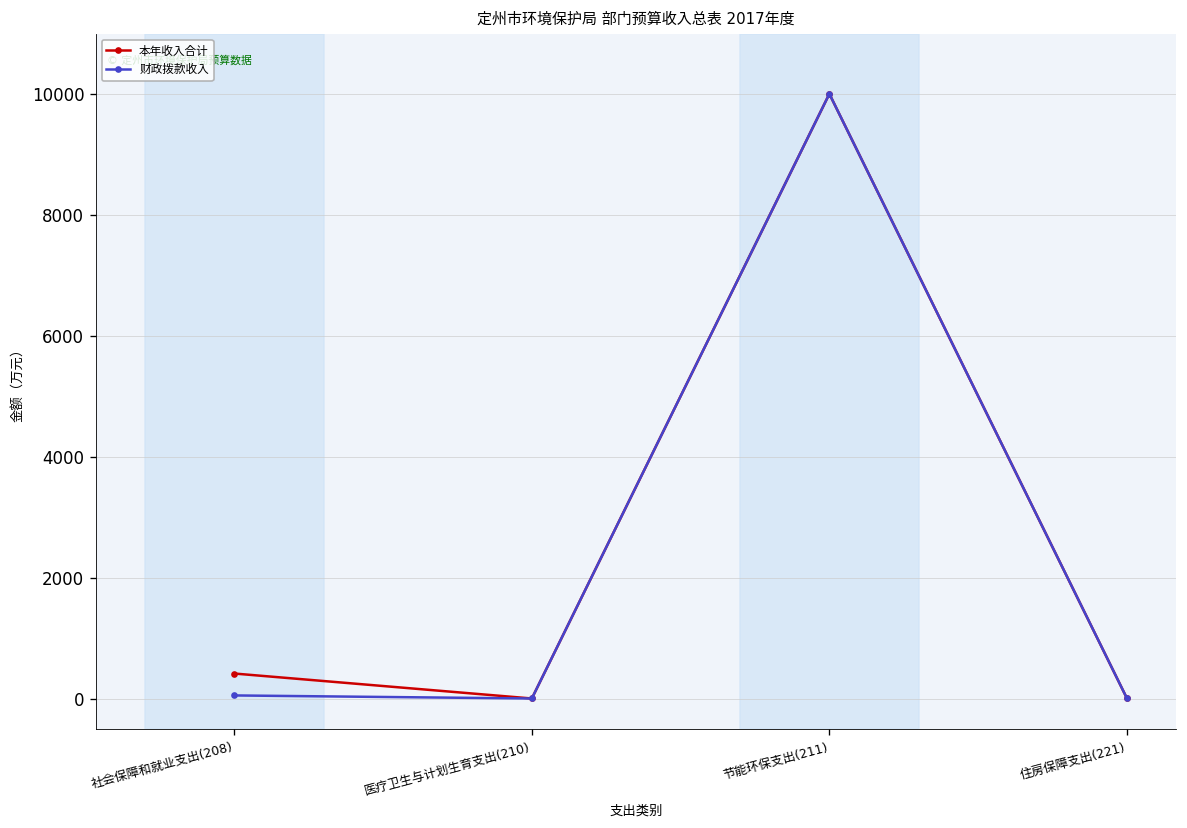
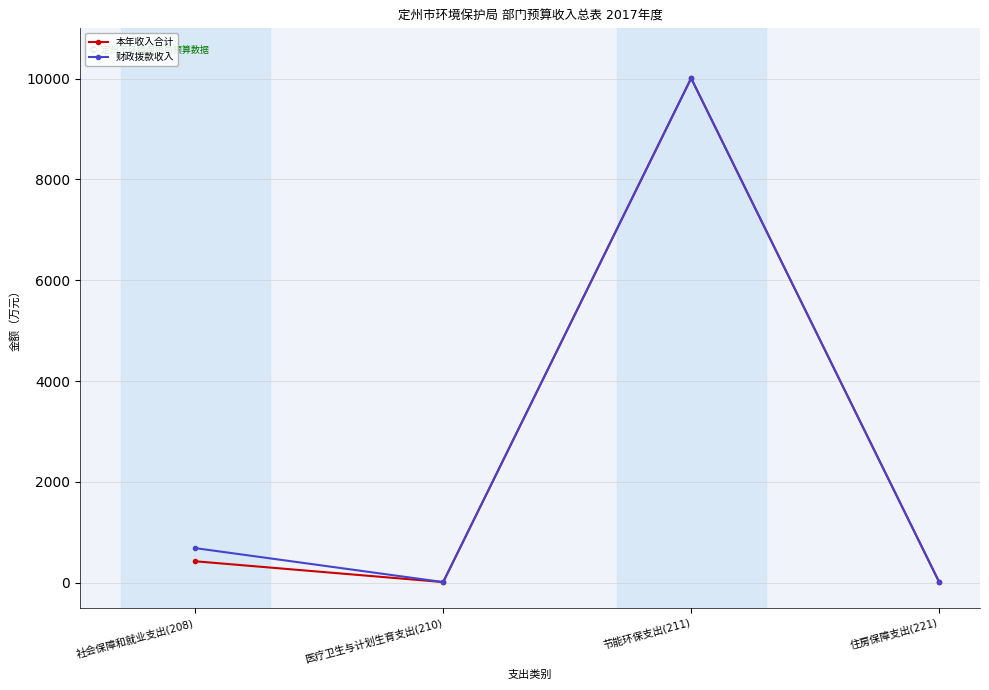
  {
    "本年收入合计": {
      "社会保障和就业支出(208)": 400
    },
    "财政拨款收入": {
-     "社会保障和就业支出(208)": 100
+     "社会保障和就业支出(208)": 700
    }
  }
